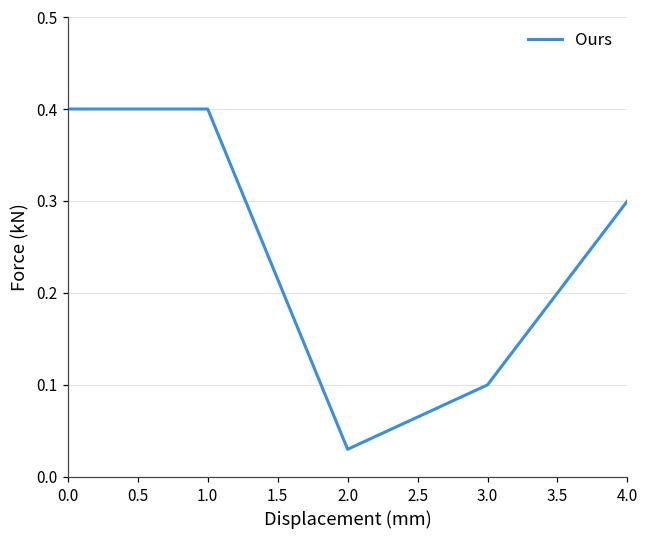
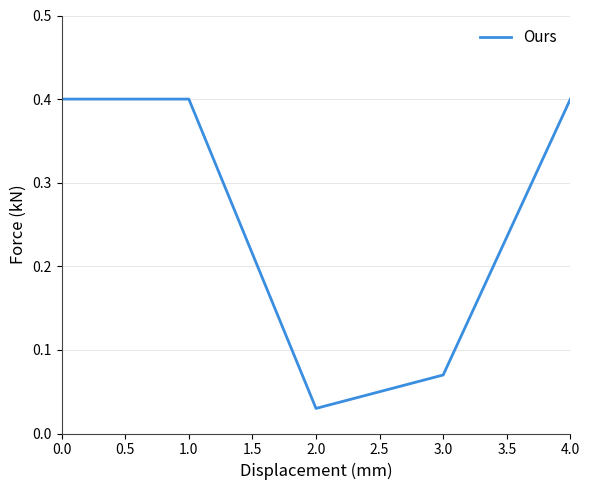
  {
    "0.0": 0.40,
    "1.0": 0.40,
    "2.0": 0.03,
-   "3.0": 0.10,
-   "4.0": 0.3
+   "3.0": 0.07,
+   "4.0": 0.4
  }
